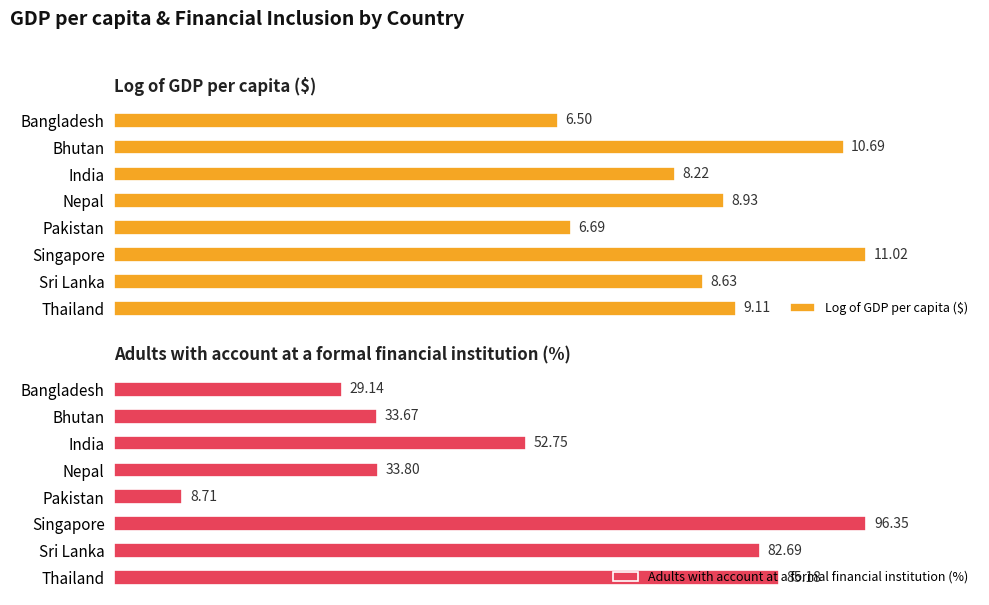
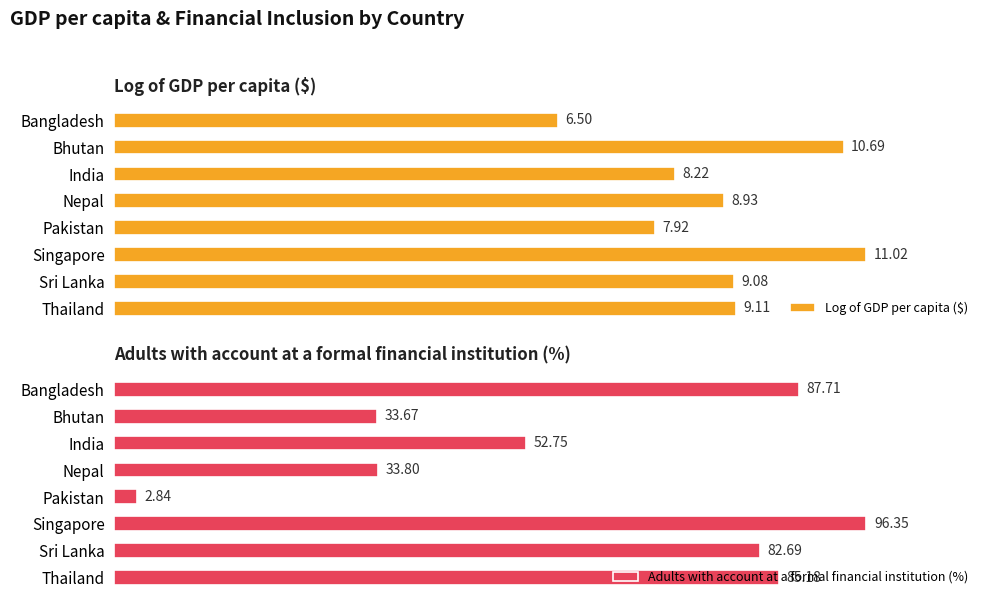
  {
    "Log of GDP per capita ($)": {
      "Bangladesh": 6.50,
      "Bhutan": 10.69,
      "India": 8.22,
      "Nepal": 8.93,
-     "Pakistan": 6.69,
+     "Pakistan": 7.92,
      "Singapore": 11.02,
-     "Sri Lanka": 8.63,
+     "Sri Lanka": 9.08,
      "Thailand": 9.11
    },
    "Adults with account at a formal financial institution (%)": {
-     "Bangladesh": 29.14,
+     "Bangladesh": 87.71,
      "Bhutan": 33.67,
      "India": 52.75,
      "Nepal": 33.80,
-     "Pakistan": 8.71,
+     "Pakistan": 2.84,
      "Singapore": 96.35,
      "Sri Lanka": 82.69,
      "Thailand": 85.18
    }
  }
